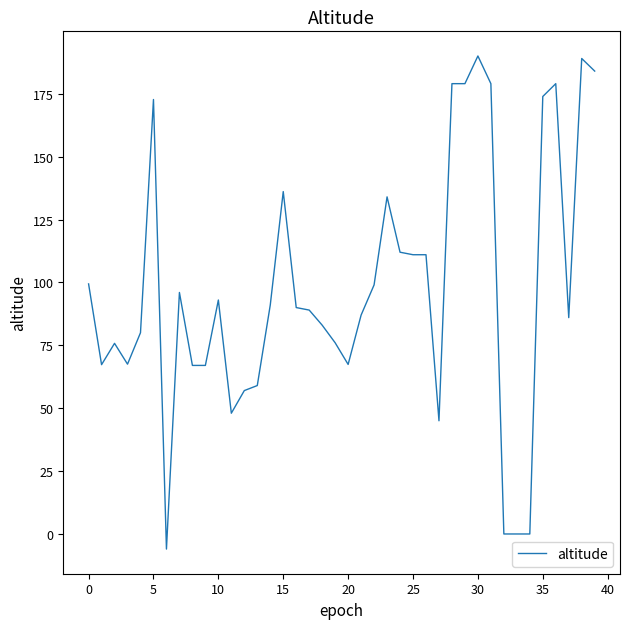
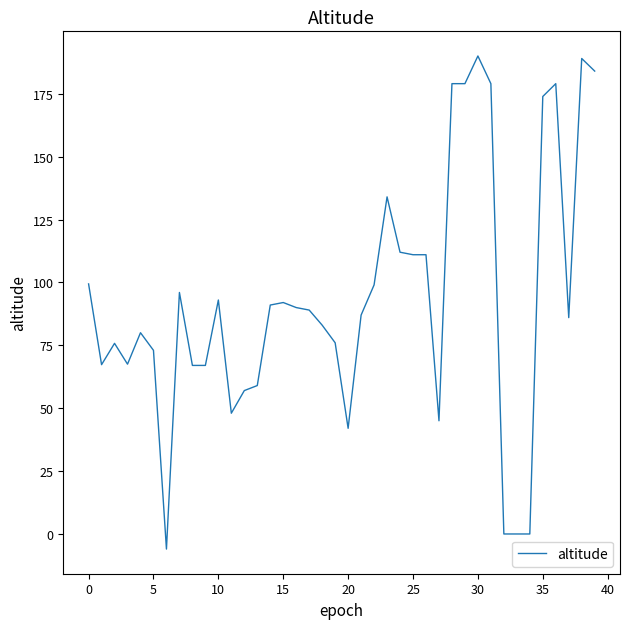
  {
    "0": 99,
-   "5": 173,
+   "5": 73,
    "10": 93,
-   "15": 136,
-   "20": 67,
+   "15": 92,
+   "20": 42,
    "25": 111,
    "30": 190,
    "35": 174
  }
